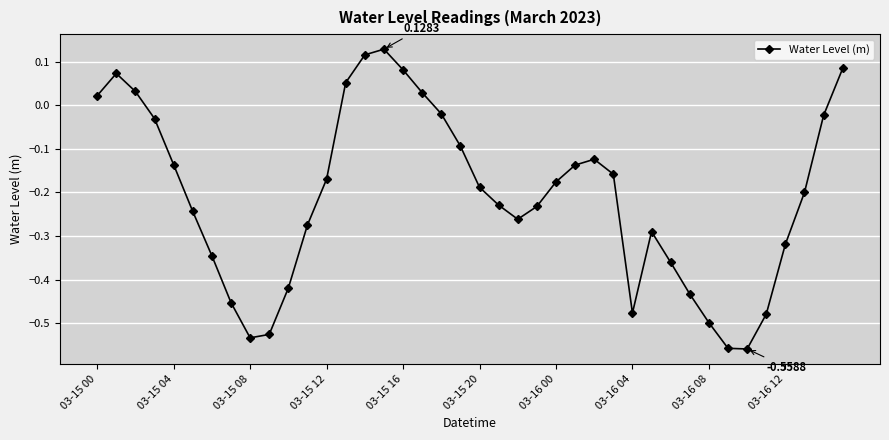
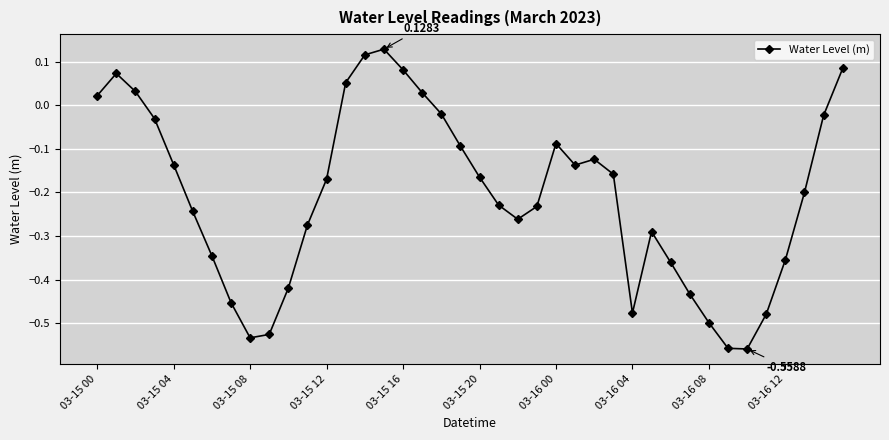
  {
    "03-15 00": 0.02,
    "03-15 04": -0.14,
    "03-15 08": -0.53,
    "03-15 12": -0.17,
    "03-15 16": 0.08,
-   "03-15 20": -0.19,
-   "03-16 00": -0.18,
+   "03-15 20": -0.16,
+   "03-16 00": -0.09,
    "03-16 04": -0.48,
    "03-16 08": -0.50,
-   "03-16 12": -0.32
+   "03-16 12": -0.35
  }
